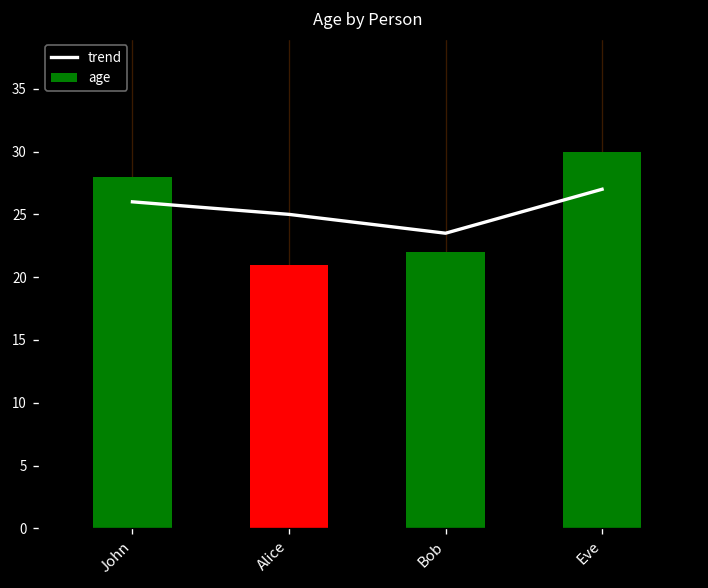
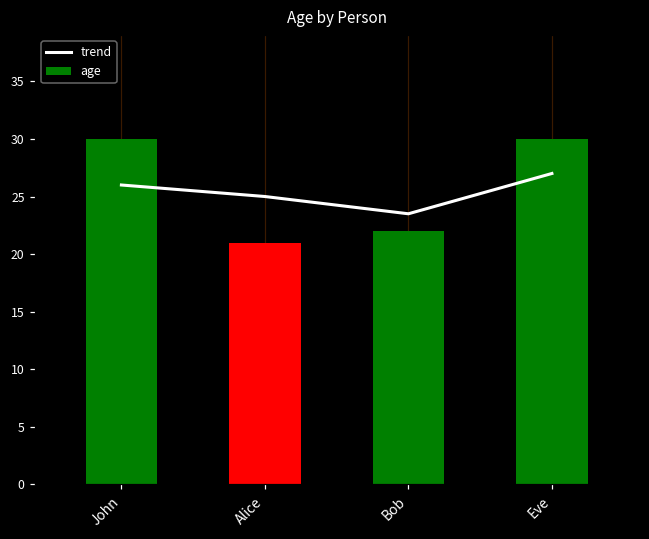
  {
    "age": {
-     "John": 28,
+     "John": 30,
      "Alice": 21,
      "Bob": 22,
      "Eve": 30
    },
    "trend": {
      "John": 26,
      "Alice": 25,
      "Bob": 23.5,
      "Eve": 27
    }
  }
